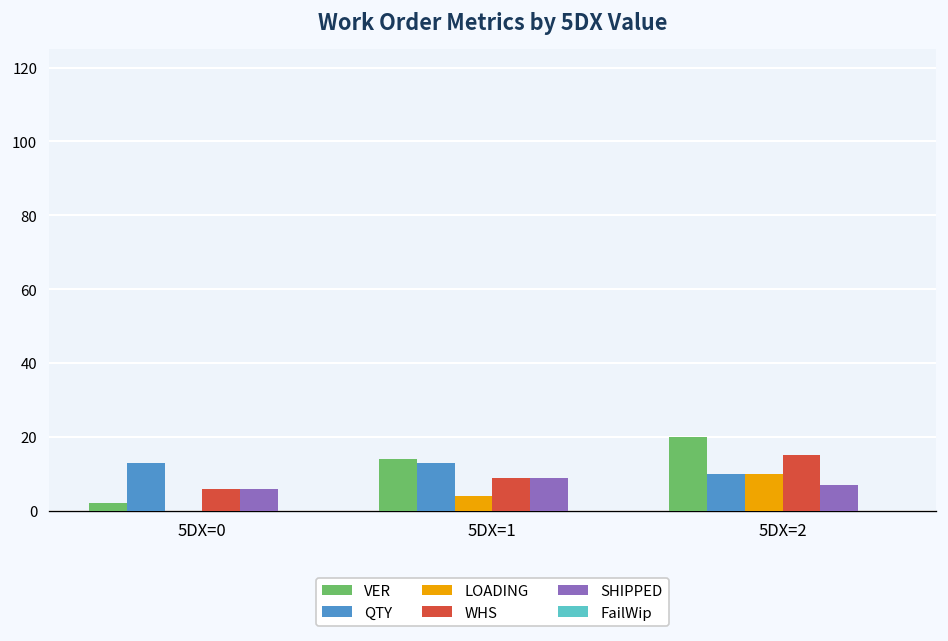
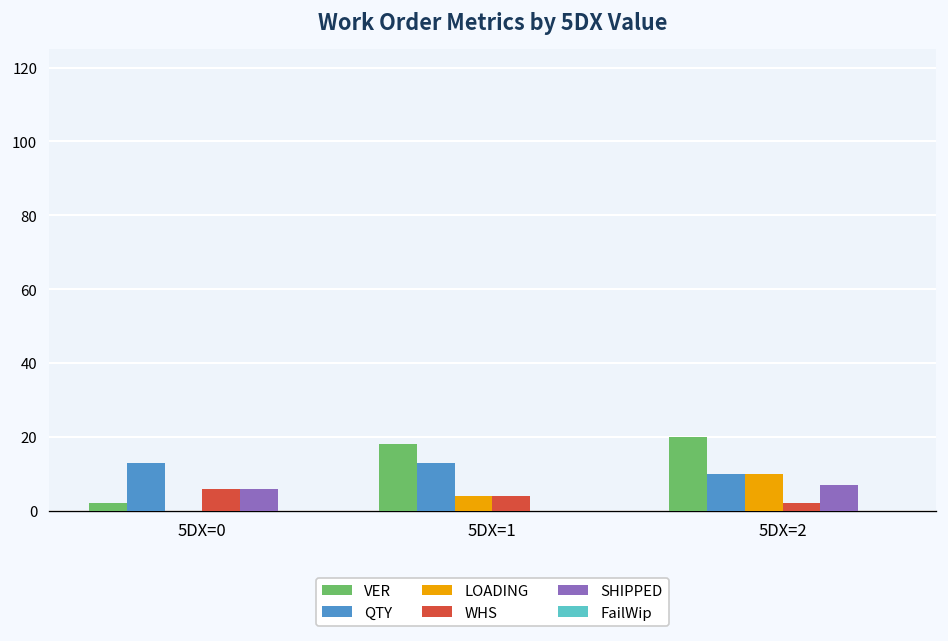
  {
    "VER": {
      "5DX=0": 2,
-     "5DX=1": 14,
+     "5DX=1": 18,
      "5DX=2": 20
    },
    "LOADING": {
      "5DX=0": 0,
      "5DX=1": 4,
      "5DX=2": 10
    },
    "WHS": {
      "5DX=0": 6,
-     "5DX=1": 9,
-     "5DX=2": 15
+     "5DX=1": 4,
+     "5DX=2": 2
    },
    "SHIPPED": {
      "5DX=0": 6,
-     "5DX=1": 9,
+     "5DX=1": 0,
      "5DX=2": 7
    }
  }
